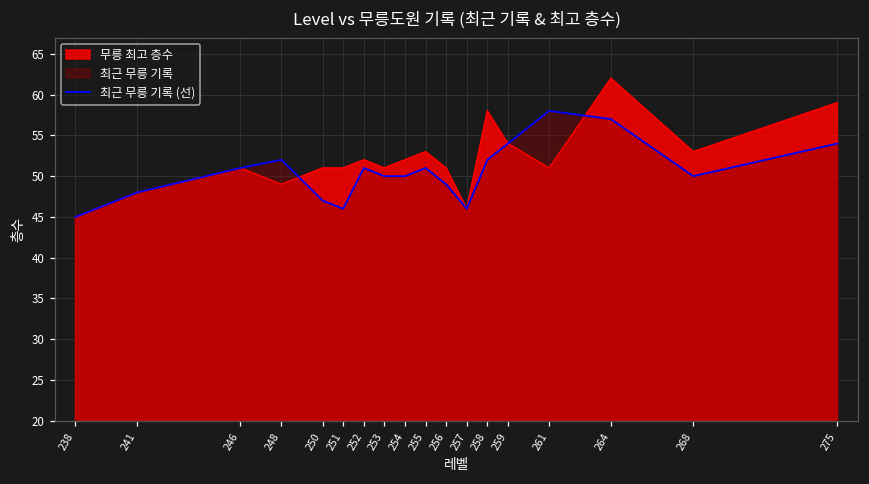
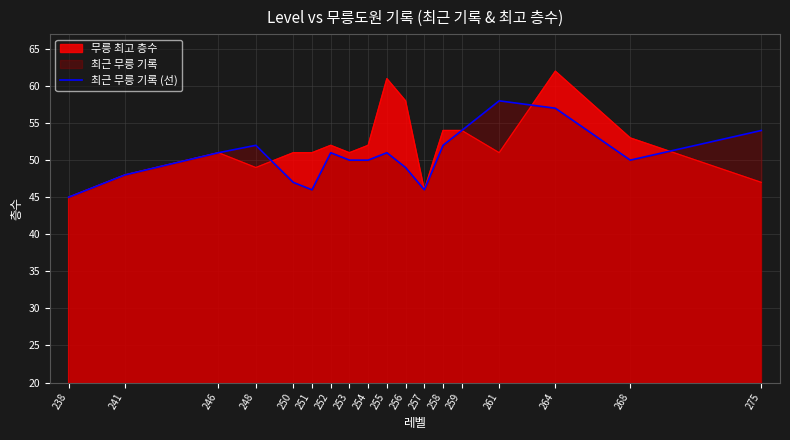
  {
    "무릉 최고 층수": {
      "248": 49,
      "250": 51,
      "251": 51,
      "252": 52,
      "253": 51,
      "254": 52,
-     "255": 53,
-     "256": 51,
-     "258": 58,
+     "255": 61,
+     "256": 58,
+     "258": 54,
      "261": 51,
      "264": 62,
      "268": 53,
-     "275": 59
+     "275": 47
    },
    "최근 무릉 기록": {
      "248": 52,
      "250": 47,
      "251": 46,
      "252": 51,
      "253": 50,
      "254": 50,
      "255": 51,
      "256": 49,
      "258": 52,
      "261": 58,
      "264": 57,
      "268": 50,
      "275": 54
    }
  }
